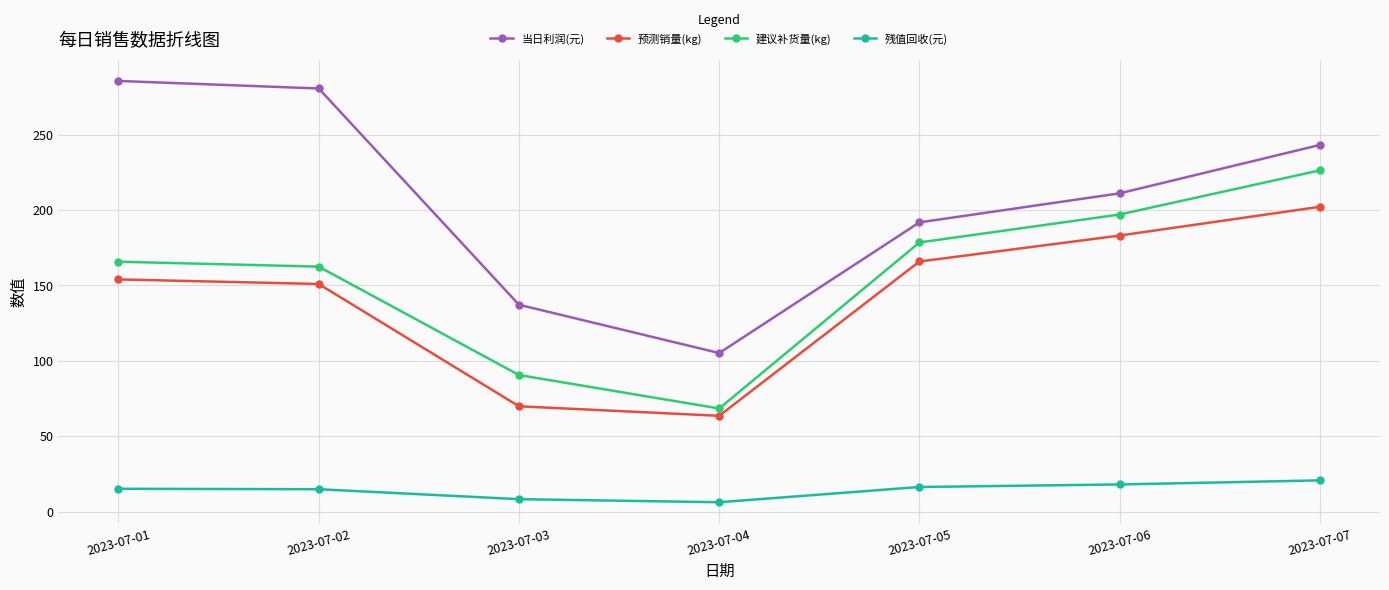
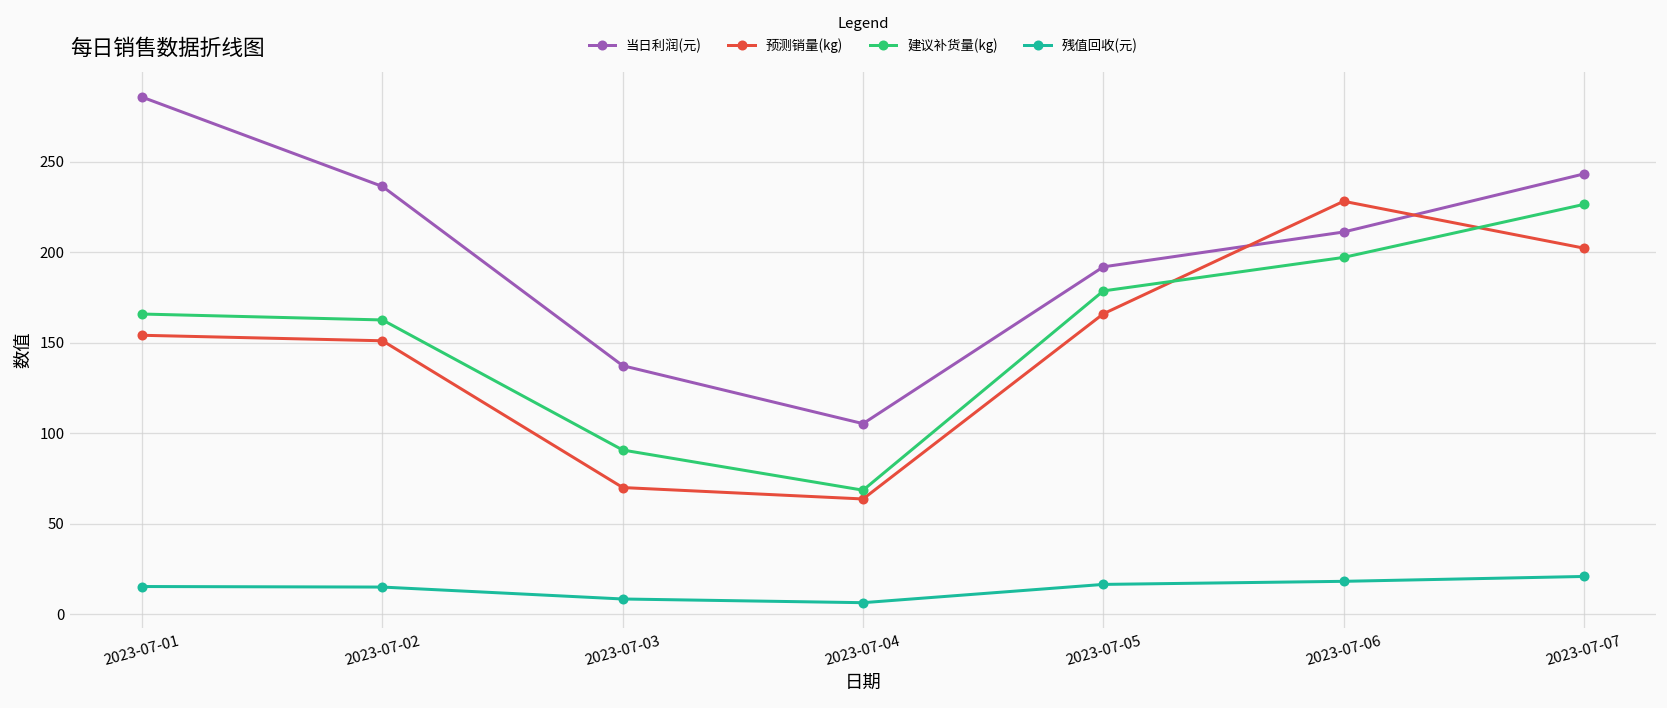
  {
    "当日利润(元)": {
      "2023-07-01": 286,
-     "2023-07-02": 281,
+     "2023-07-02": 236,
      "2023-07-03": 137,
      "2023-07-04": 105,
      "2023-07-05": 192,
      "2023-07-06": 211,
      "2023-07-07": 243
    },
    "预测销量(kg)": {
      "2023-07-01": 154,
      "2023-07-02": 151,
      "2023-07-03": 70,
      "2023-07-04": 64,
      "2023-07-05": 166,
-     "2023-07-06": 183,
+     "2023-07-06": 228,
      "2023-07-07": 202
    }
  }
